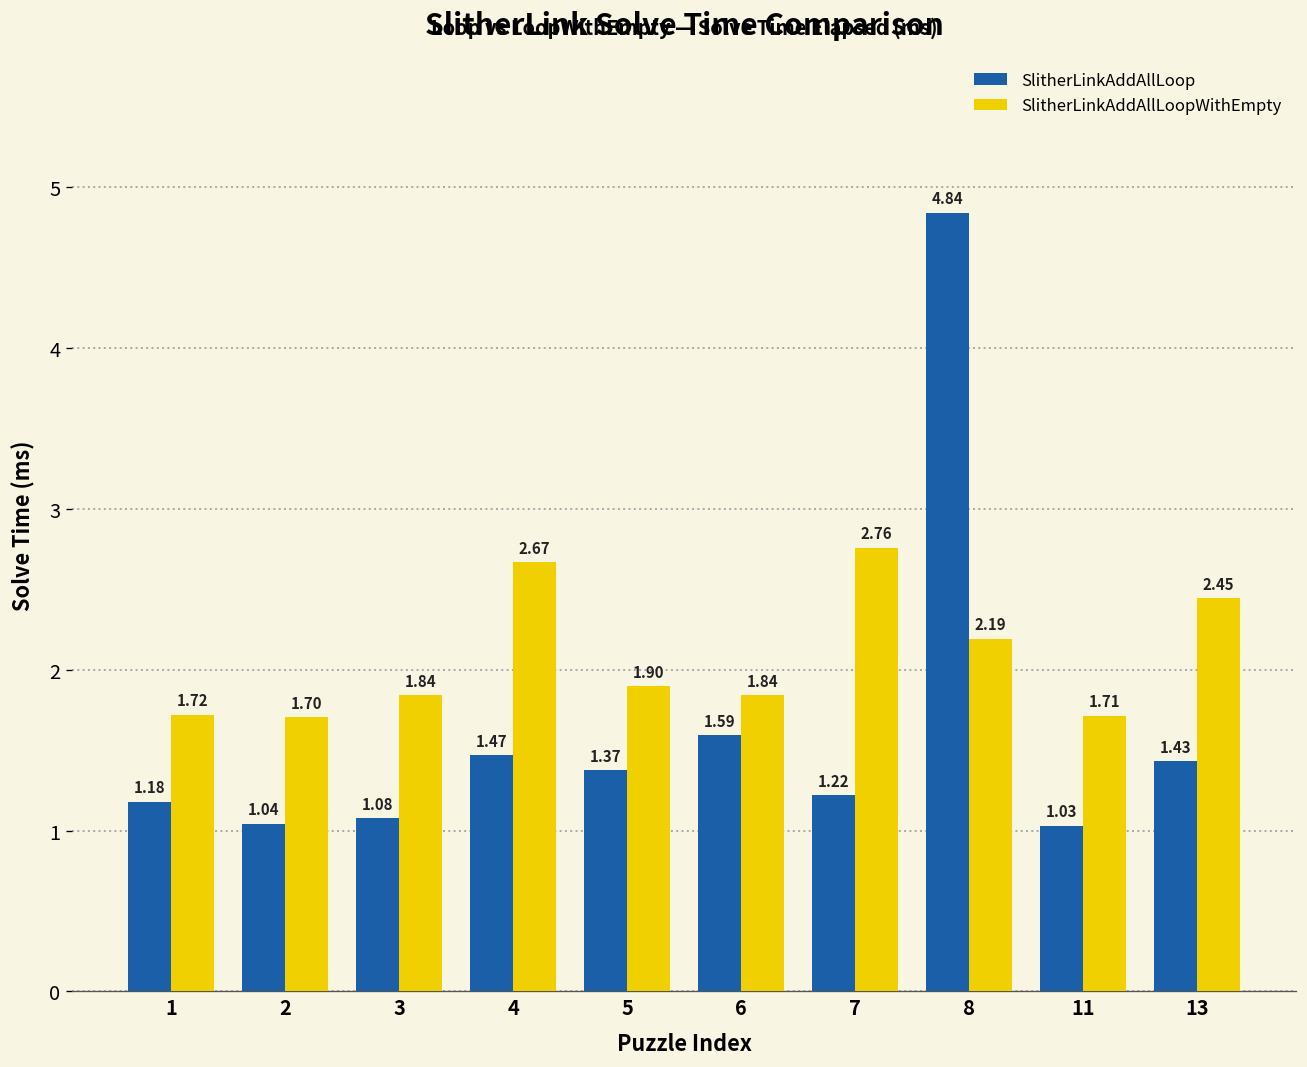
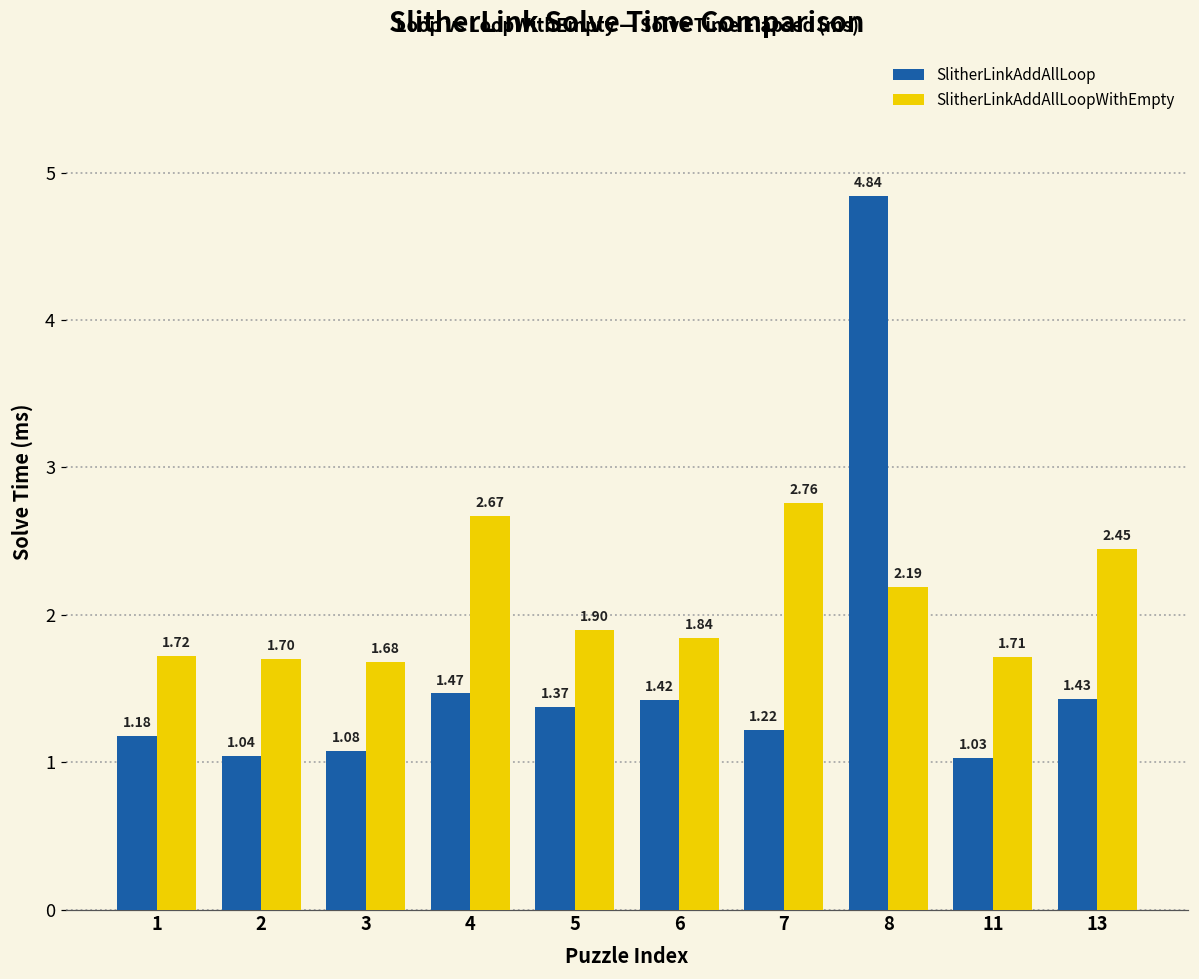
  {
    "SlitherLinkAddAllLoop": {
      "1": 1.18,
      "2": 1.04,
      "3": 1.08,
      "4": 1.47,
      "5": 1.37,
-     "6": 1.59,
+     "6": 1.42,
      "7": 1.22,
      "8": 4.84,
      "11": 1.03,
      "13": 1.43
    },
    "SlitherLinkAddAllLoopWithEmpty": {
      "1": 1.72,
      "2": 1.70,
-     "3": 1.84,
+     "3": 1.68,
      "4": 2.67,
      "5": 1.90,
      "6": 1.84,
      "7": 2.76,
      "8": 2.19,
      "11": 1.71,
      "13": 2.45
    }
  }
